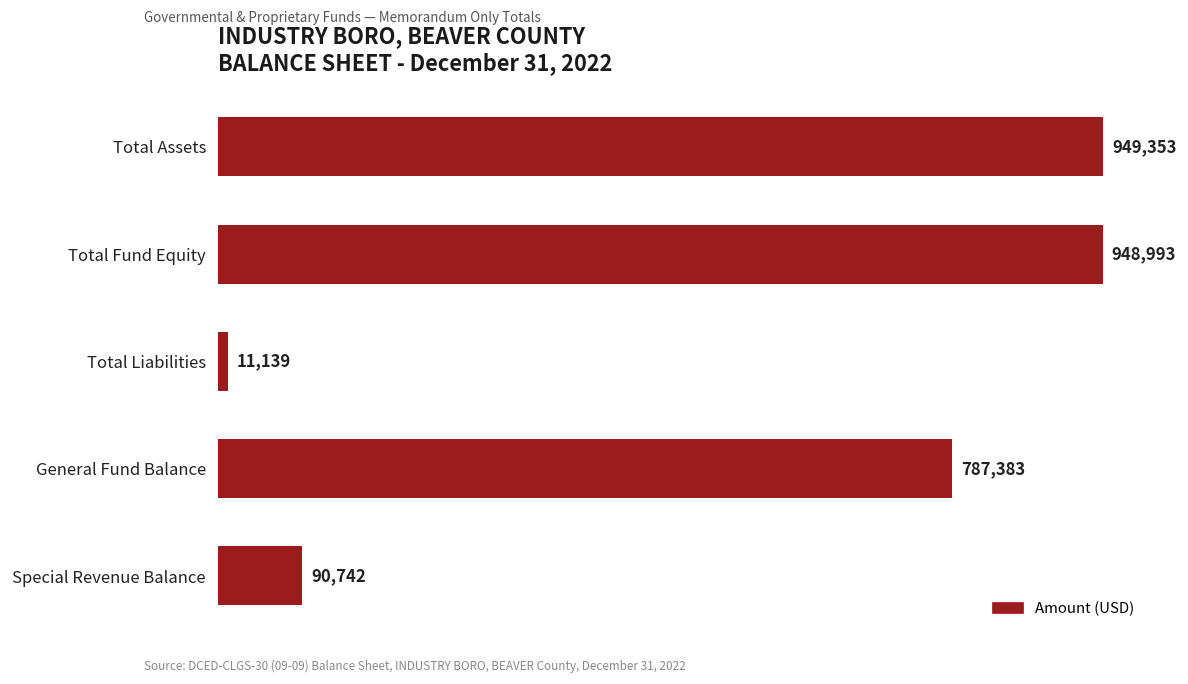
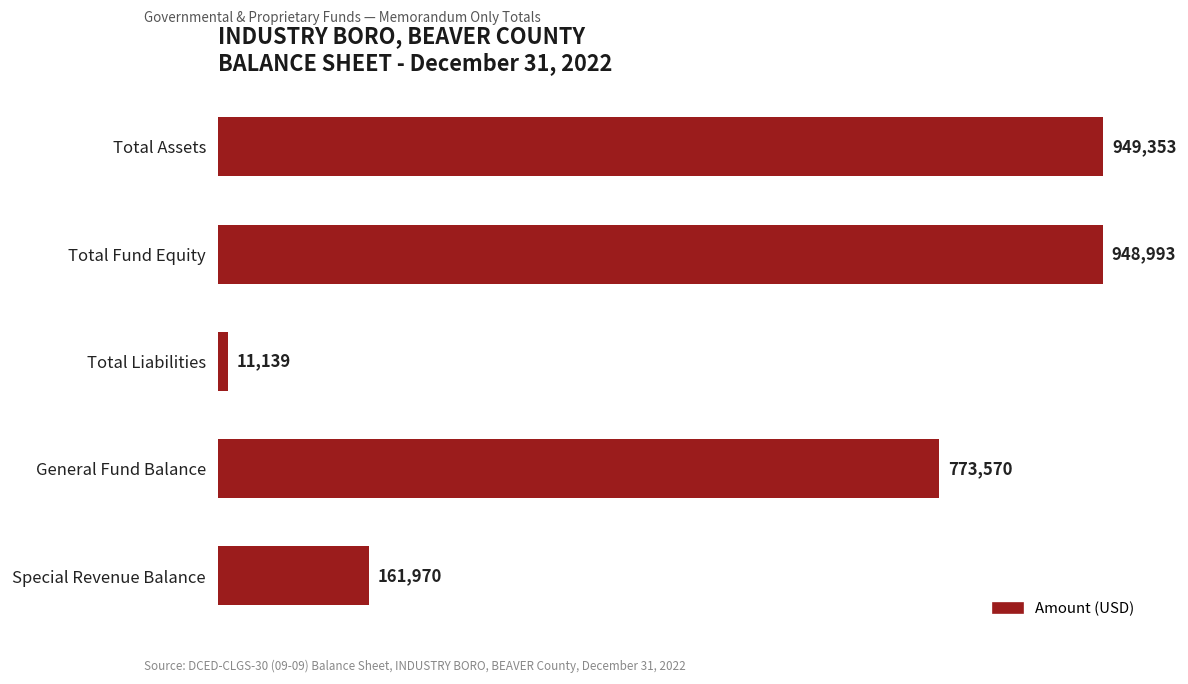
  {
    "Total Assets": "949,353",
    "Total Fund Equity": "948,993",
    "Total Liabilities": "11,139",
-   "General Fund Balance": "787,383",
-   "Special Revenue Balance": "90,742"
+   "General Fund Balance": "773,570",
+   "Special Revenue Balance": "161,970"
  }
